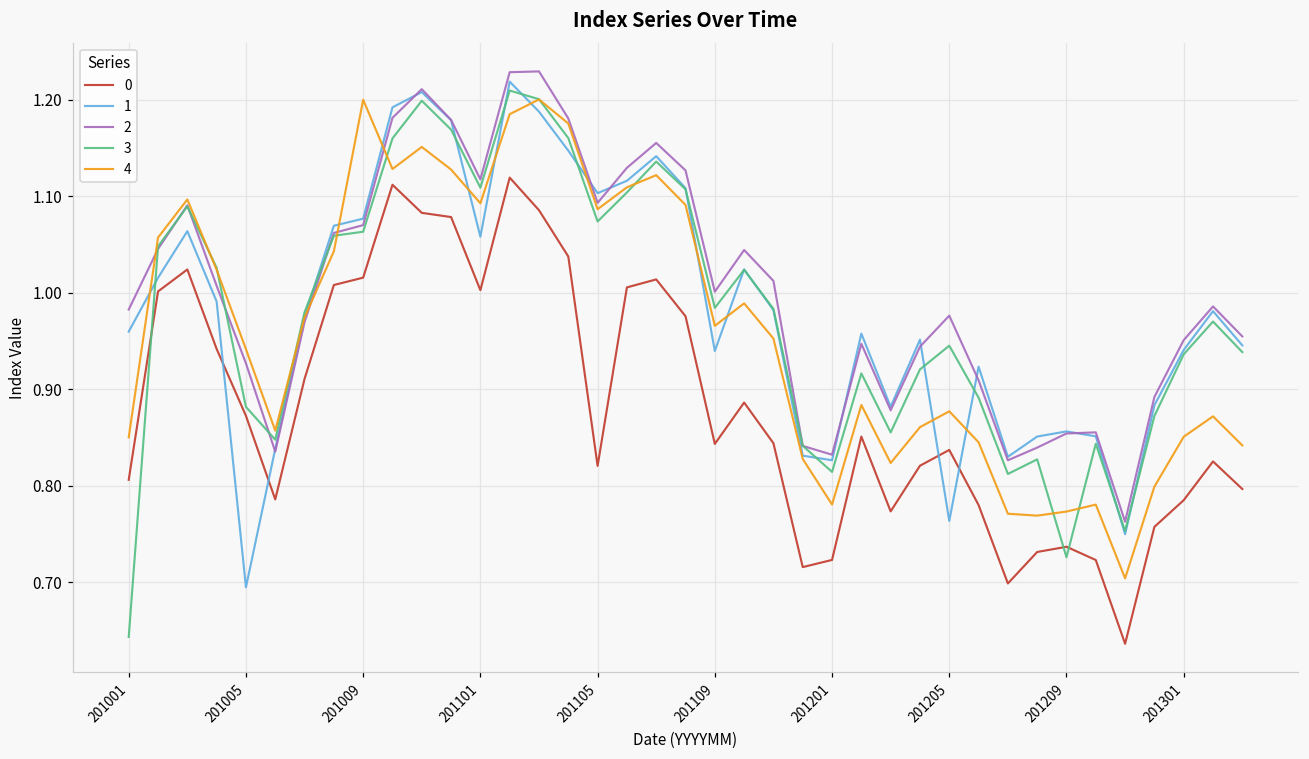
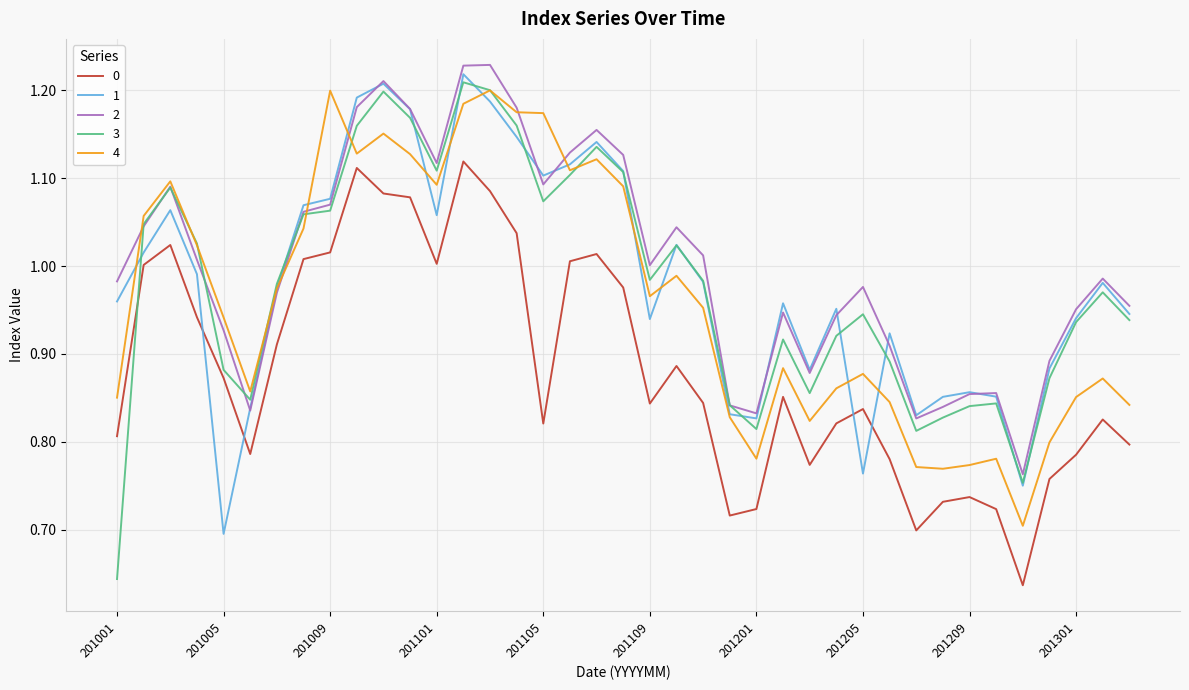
  {
    "0": {
      "201001": 0.81,
      "201005": 0.87,
      "201009": 1.02,
      "201101": 1.00,
      "201105": 0.82,
      "201109": 0.84,
      "201201": 0.72,
      "201205": 0.84,
      "201209": 0.74,
      "201301": 0.79
    },
    "1": {
      "201001": 0.96,
      "201005": 0.70,
      "201009": 1.08,
      "201101": 1.06,
      "201105": 1.10,
      "201109": 0.94,
      "201201": 0.83,
      "201205": 0.76,
      "201301": 0.94
    },
    "2": {
      "201001": 0.98,
      "201005": 0.93,
      "201009": 1.07,
      "201101": 1.12,
      "201105": 1.09,
      "201109": 1.00,
      "201201": 0.83,
      "201205": 0.98,
      "201301": 0.95
    },
    "3": {
      "201001": 0.64,
      "201005": 0.88,
      "201009": 1.06,
      "201101": 1.11,
      "201105": 1.07,
      "201109": 0.98,
      "201201": 0.81,
      "201205": 0.95,
-     "201209": 0.73,
+     "201209": 0.84,
      "201301": 0.94
    },
    "4": {
      "201001": 0.85,
      "201005": 0.94,
      "201009": 1.20,
      "201101": 1.09,
-     "201105": 1.09,
+     "201105": 1.17,
      "201109": 0.97,
      "201201": 0.78,
      "201205": 0.88,
      "201209": 0.77,
      "201301": 0.85
    }
  }
